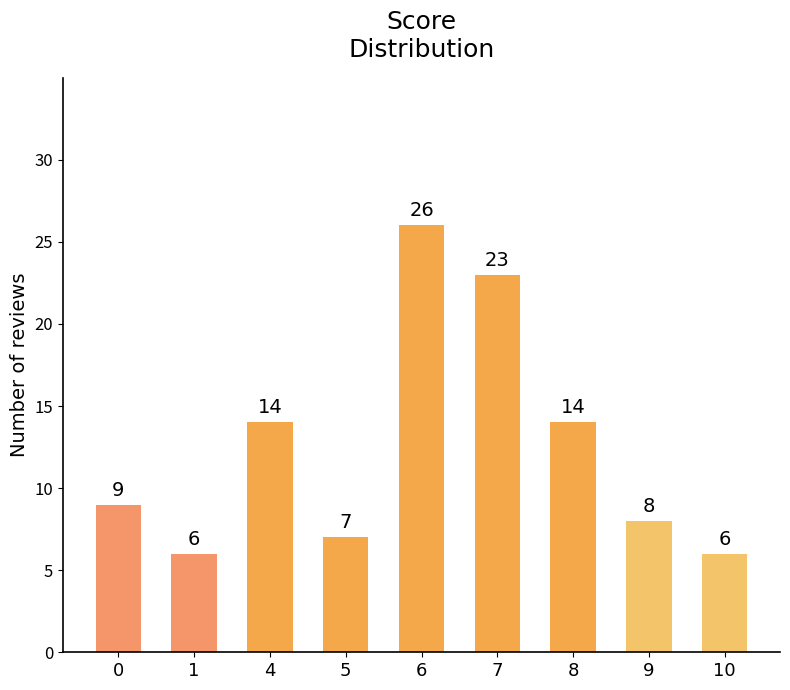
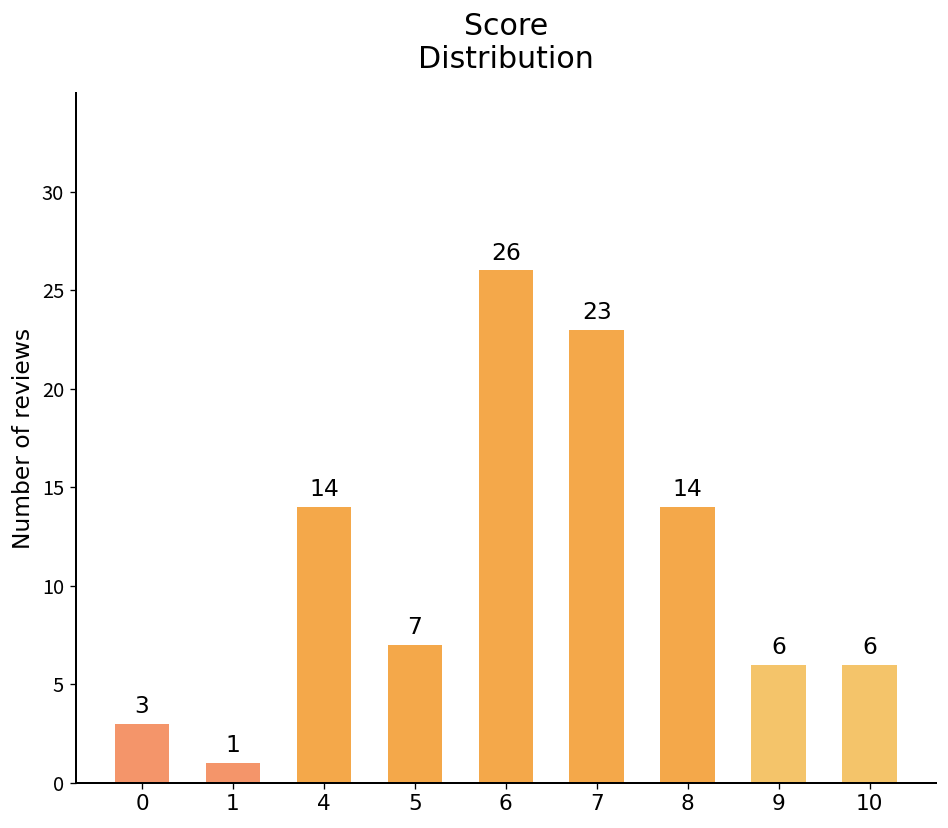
  {
-   "0": 9,
-   "1": 6,
+   "0": 3,
+   "1": 1,
    "4": 14,
    "5": 7,
    "6": 26,
    "7": 23,
    "8": 14,
-   "9": 8,
+   "9": 6,
    "10": 6
  }
